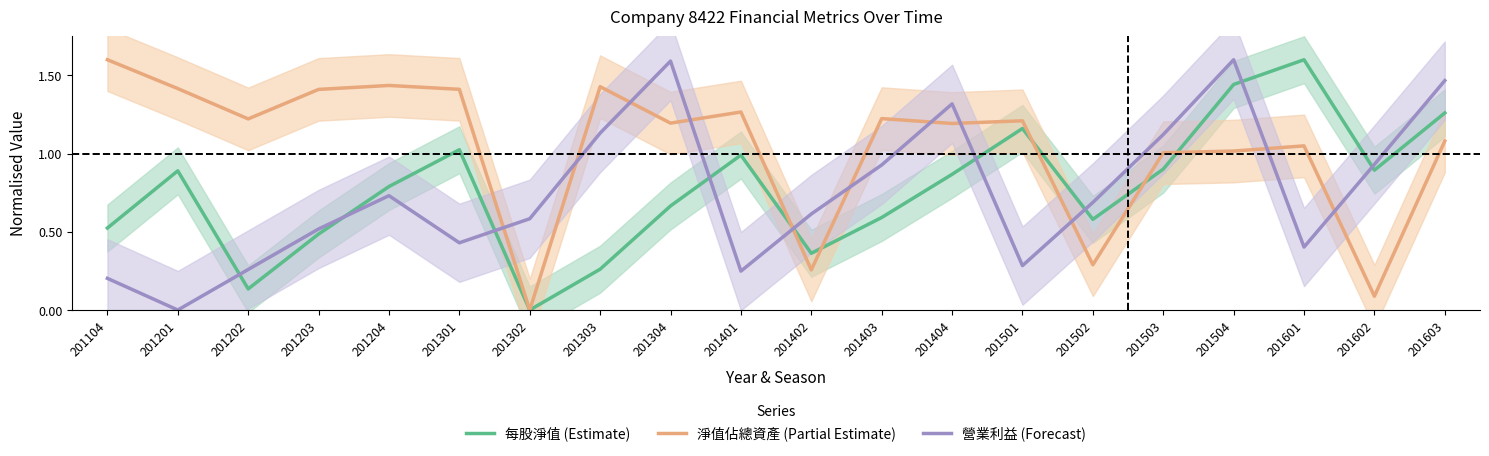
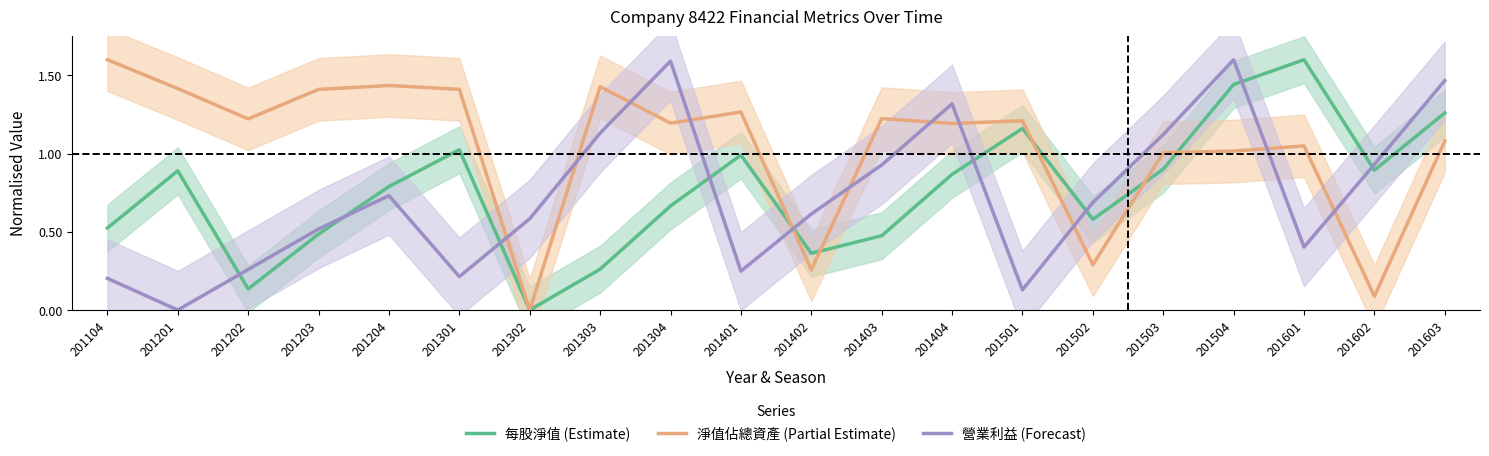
  {
    "每股淨值 (Estimate)": {
      "201104": 0.52,
      "201201": 0.89,
      "201202": 0.13,
      "201203": 0.49,
      "201204": 0.79,
      "201301": 1.02,
      "201303": 0.26,
      "201304": 0.67,
      "201401": 0.99,
      "201402": 0.36,
-     "201403": 0.59,
+     "201403": 0.47,
      "201404": 0.87,
      "201501": 1.16,
      "201502": 0.58,
      "201503": 0.90,
      "201504": 1.44,
      "201601": 1.60,
      "201602": 0.89,
      "201603": 1.26
    },
    "營業利益 (Forecast)": {
      "201104": 0.20,
      "201201": 0.00,
      "201202": 0.26,
      "201203": 0.52,
      "201204": 0.73,
-     "201301": 0.43,
+     "201301": 0.21,
      "201302": 0.58,
      "201303": 1.13,
      "201304": 1.59,
      "201401": 0.25,
      "201402": 0.61,
      "201403": 0.93,
      "201404": 1.32,
-     "201501": 0.28,
+     "201501": 0.13,
      "201502": 0.69,
      "201503": 1.12,
      "201601": 0.40,
      "201602": 0.93,
      "201603": 1.47
    }
  }
